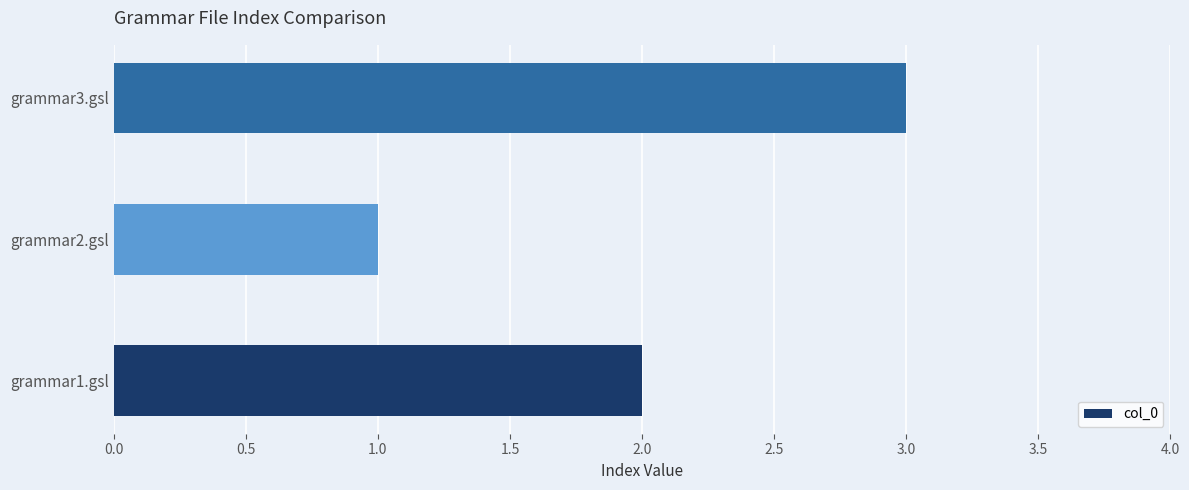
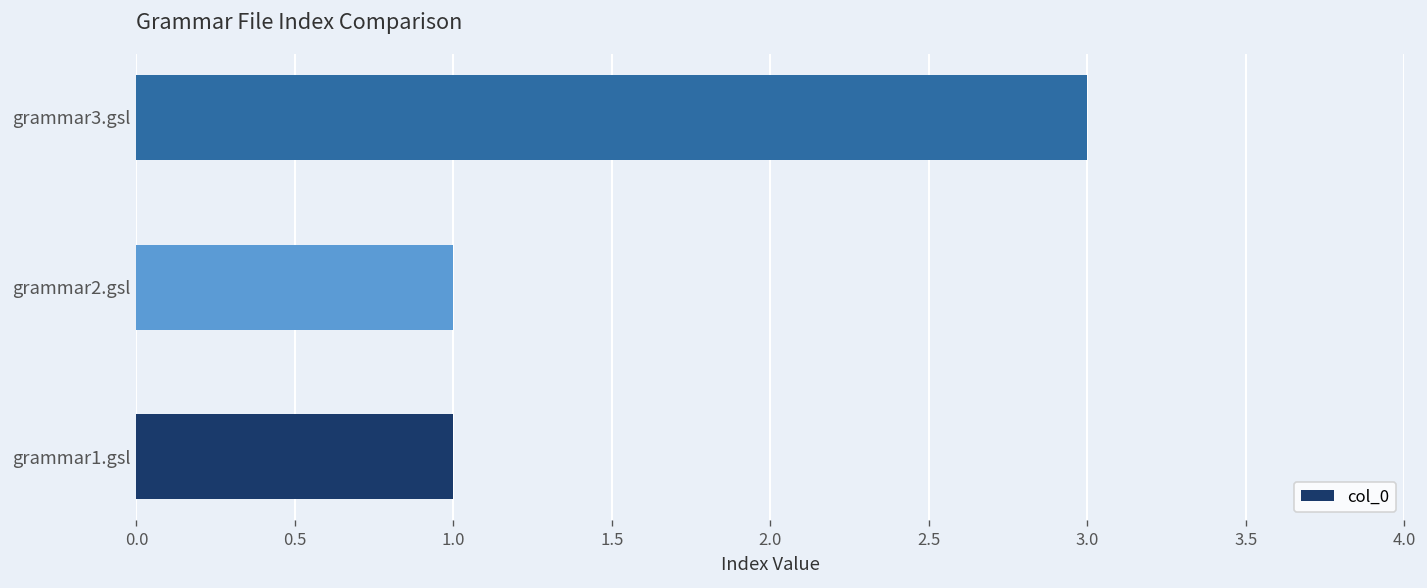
  {
    "grammar3.gsl": 3,
    "grammar2.gsl": 1,
-   "grammar1.gsl": 2
+   "grammar1.gsl": 1
  }
